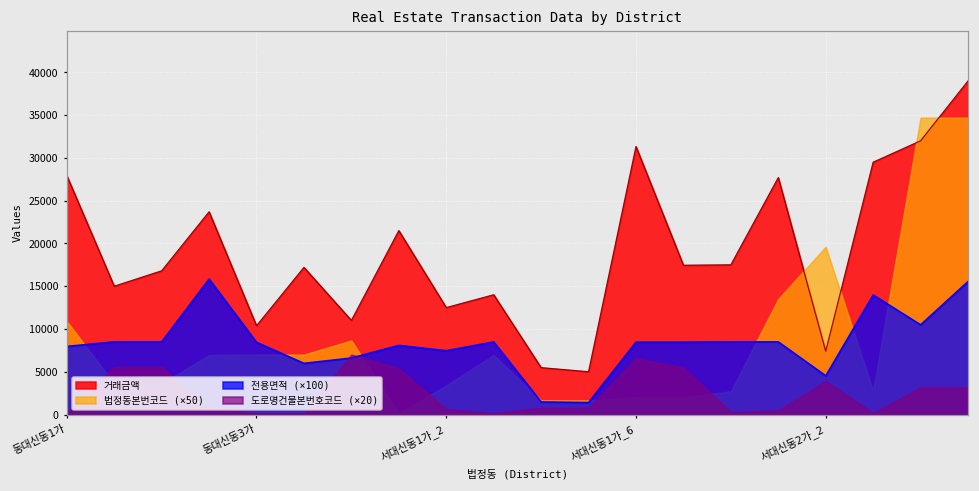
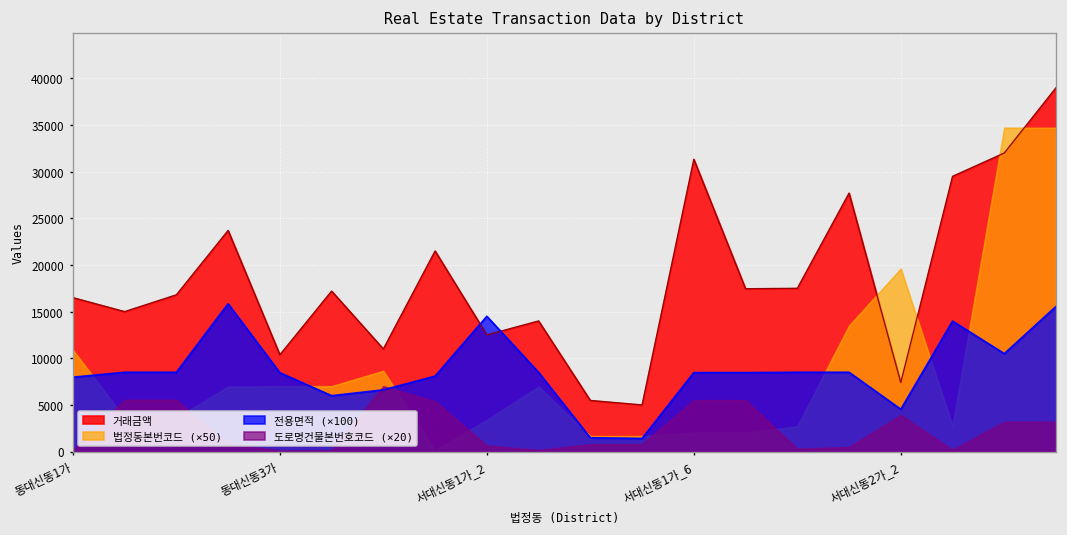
  {
    "거래금액": {
-     "동대신동1가": 28000,
+     "동대신동1가": 17000,
      "동대신동3가": 10000,
      "서대신동1가_2": 13000,
      "서대신동1가_6": 31000,
      "서대신동2가_2": 7000
    },
    "법정동본번코드 (×50)": {
      "동대신동1가": 11000,
      "동대신동3가": 7000,
      "서대신동1가_2": 3000,
      "서대신동1가_6": 2000,
      "서대신동2가_2": 20000
    },
    "전용면적 (×100)": {
      "동대신동1가": 8000,
      "동대신동3가": 8000,
-     "서대신동1가_2": 7000,
+     "서대신동1가_2": 14000,
      "서대신동1가_6": 8000,
      "서대신동2가_2": 5000
    },
    "도로명건물본번호코드 (×20)": {
      "서대신동1가_2": 1000,
-     "서대신동1가_6": 7000,
+     "서대신동1가_6": 6000,
      "서대신동2가_2": 4000
    }
  }
